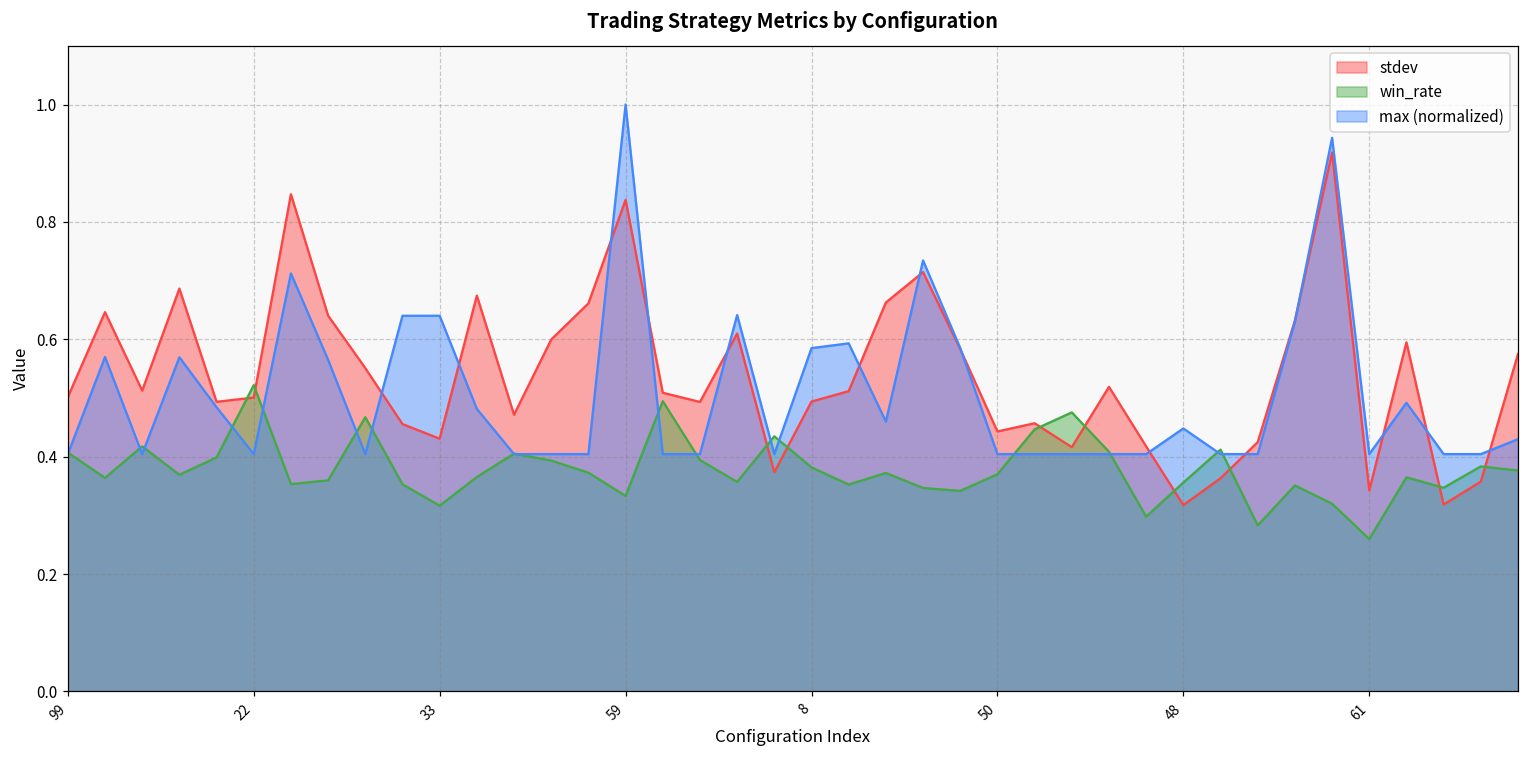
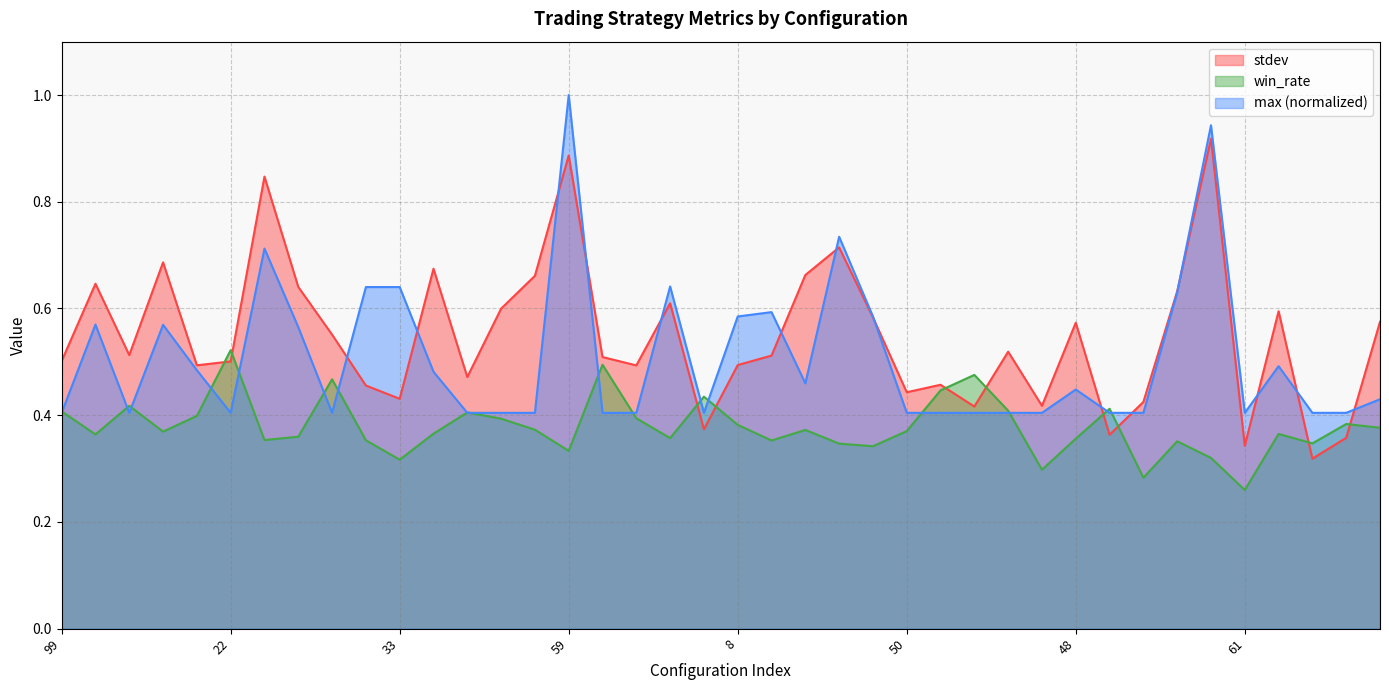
  {
    "stdev": {
      "99": 0.50,
-     "59": 0.84,
+     "59": 0.89,
      "50": 0.44,
-     "48": 0.32,
+     "48": 0.57,
      "61": 0.34
    },
    "win_rate": {
      "59": 0.33,
      "50": 0.37,
      "48": 0.36,
      "61": 0.26
    },
    "max (normalized)": {
      "59": 1.00,
      "50": 0.40,
      "48": 0.45,
      "61": 0.40
    }
  }
